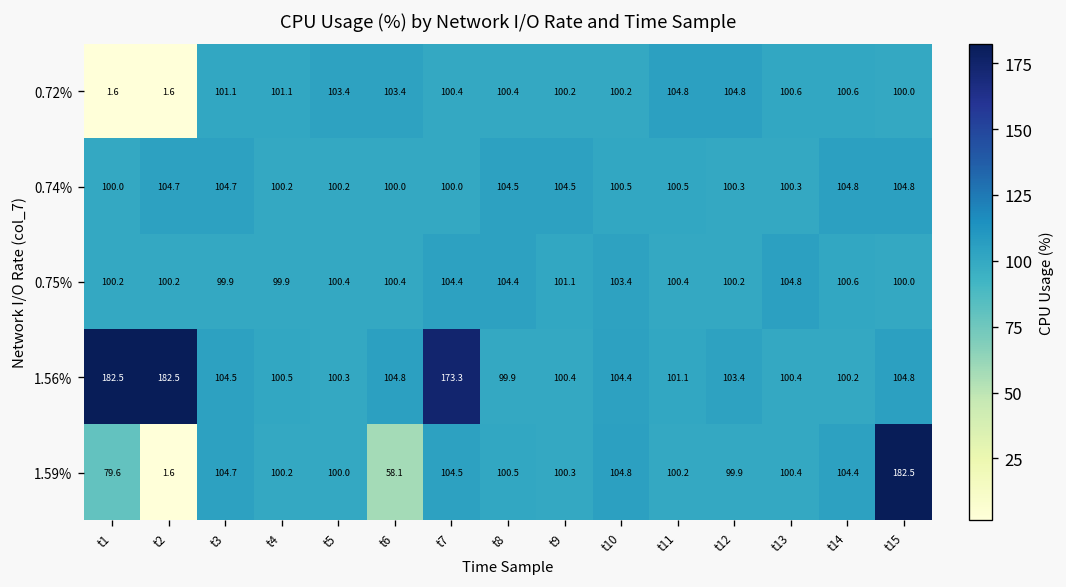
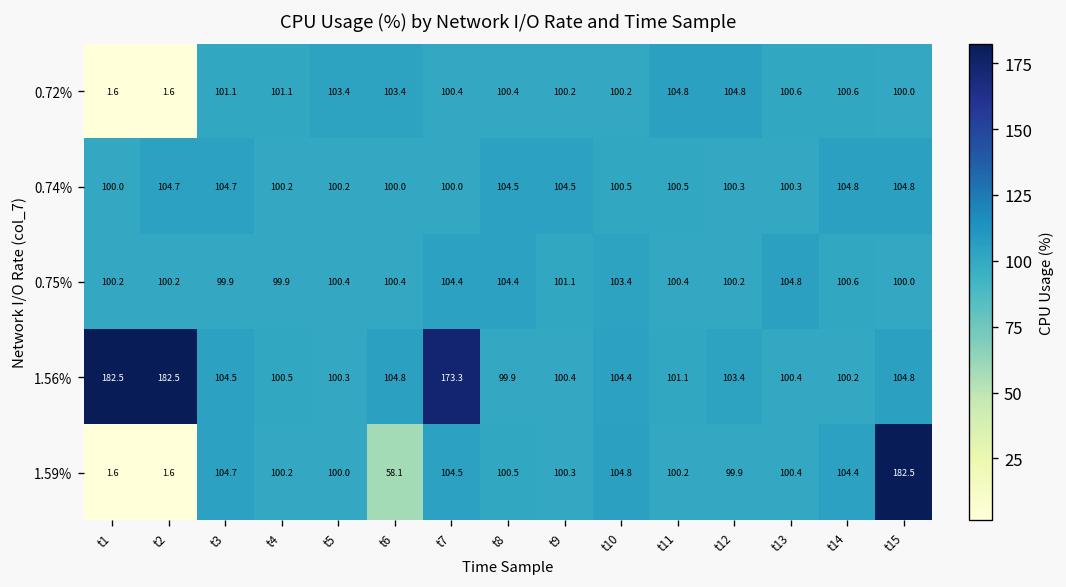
  {
    "0.72%": {
      "t1": 1.6,
      "t2": 1.6,
      "t3": 101.1,
      "t4": 101.1,
      "t5": 103.4,
      "t6": 103.4,
      "t7": 100.4,
      "t8": 100.4,
      "t9": 100.2,
      "t10": 100.2,
      "t11": 104.8,
      "t12": 104.8,
      "t13": 100.6,
      "t14": 100.6,
      "t15": 100.0
    },
    "0.74%": {
      "t1": 100.0,
      "t2": 104.7,
      "t3": 104.7,
      "t4": 100.2,
      "t5": 100.2,
      "t6": 100.0,
      "t7": 100.0,
      "t8": 104.5,
      "t9": 104.5,
      "t10": 100.5,
      "t11": 100.5,
      "t12": 100.3,
      "t13": 100.3,
      "t14": 104.8,
      "t15": 104.8
    },
    "0.75%": {
      "t1": 100.2,
      "t2": 100.2,
      "t3": 99.9,
      "t4": 99.9,
      "t5": 100.4,
      "t6": 100.4,
      "t7": 104.4,
      "t8": 104.4,
      "t9": 101.1,
      "t10": 103.4,
      "t11": 100.4,
      "t12": 100.2,
      "t13": 104.8,
      "t14": 100.6,
      "t15": 100.0
    },
    "1.56%": {
      "t1": 182.5,
      "t2": 182.5,
      "t3": 104.5,
      "t4": 100.5,
      "t5": 100.3,
      "t6": 104.8,
      "t7": 173.3,
      "t8": 99.9,
      "t9": 100.4,
      "t10": 104.4,
      "t11": 101.1,
      "t12": 103.4,
      "t13": 100.4,
      "t14": 100.2,
      "t15": 104.8
    },
    "1.59%": {
-     "t1": 79.6,
+     "t1": 1.6,
      "t2": 1.6,
      "t3": 104.7,
      "t4": 100.2,
      "t5": 100.0,
      "t6": 58.1,
      "t7": 104.5,
      "t8": 100.5,
      "t9": 100.3,
      "t10": 104.8,
      "t11": 100.2,
      "t12": 99.9,
      "t13": 100.4,
      "t14": 104.4,
      "t15": 182.5
    }
  }
